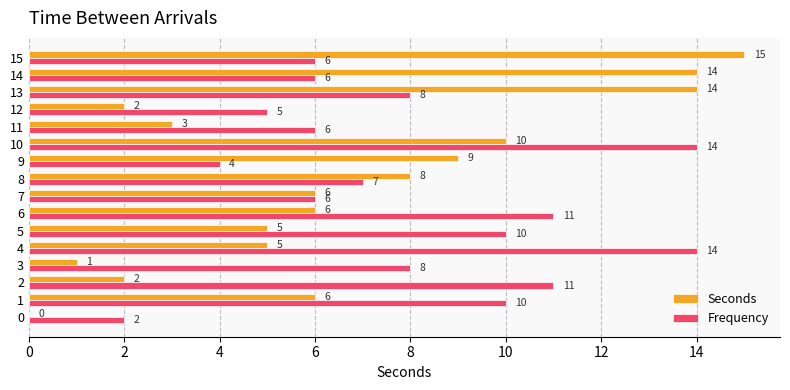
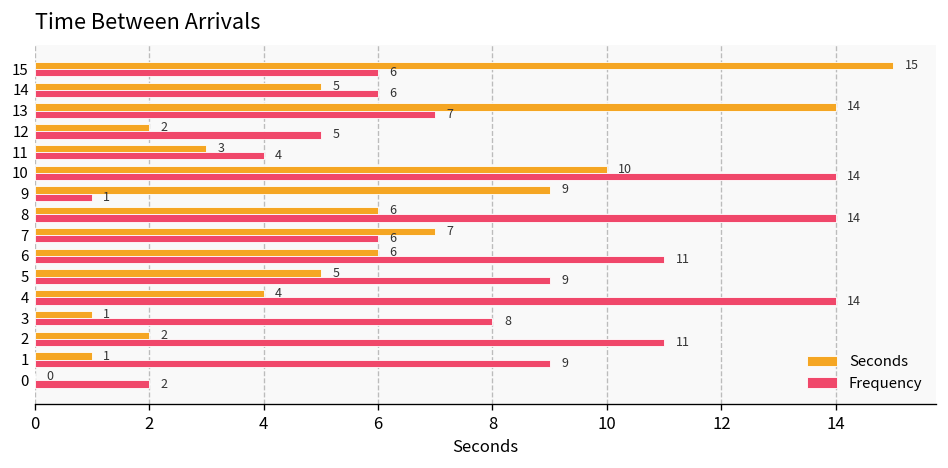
  {
    "Seconds": {
      "15": 15,
-     "14": 14,
+     "14": 5,
      "13": 14,
      "12": 2,
      "11": 3,
      "10": 10,
      "9": 9,
-     "8": 8,
-     "7": 6,
+     "8": 6,
+     "7": 7,
      "6": 6,
      "5": 5,
-     "4": 5,
+     "4": 4,
      "3": 1,
      "2": 2,
-     "1": 6,
+     "1": 1,
      "0": 0
    },
    "Frequency": {
      "15": 6,
      "14": 6,
-     "13": 8,
+     "13": 7,
      "12": 5,
-     "11": 6,
+     "11": 4,
      "10": 14,
-     "9": 4,
-     "8": 7,
+     "9": 1,
+     "8": 14,
      "6": 11,
-     "5": 10,
+     "5": 9,
      "4": 14,
      "3": 8,
      "2": 11,
-     "1": 10,
+     "1": 9,
      "0": 2
    }
  }
